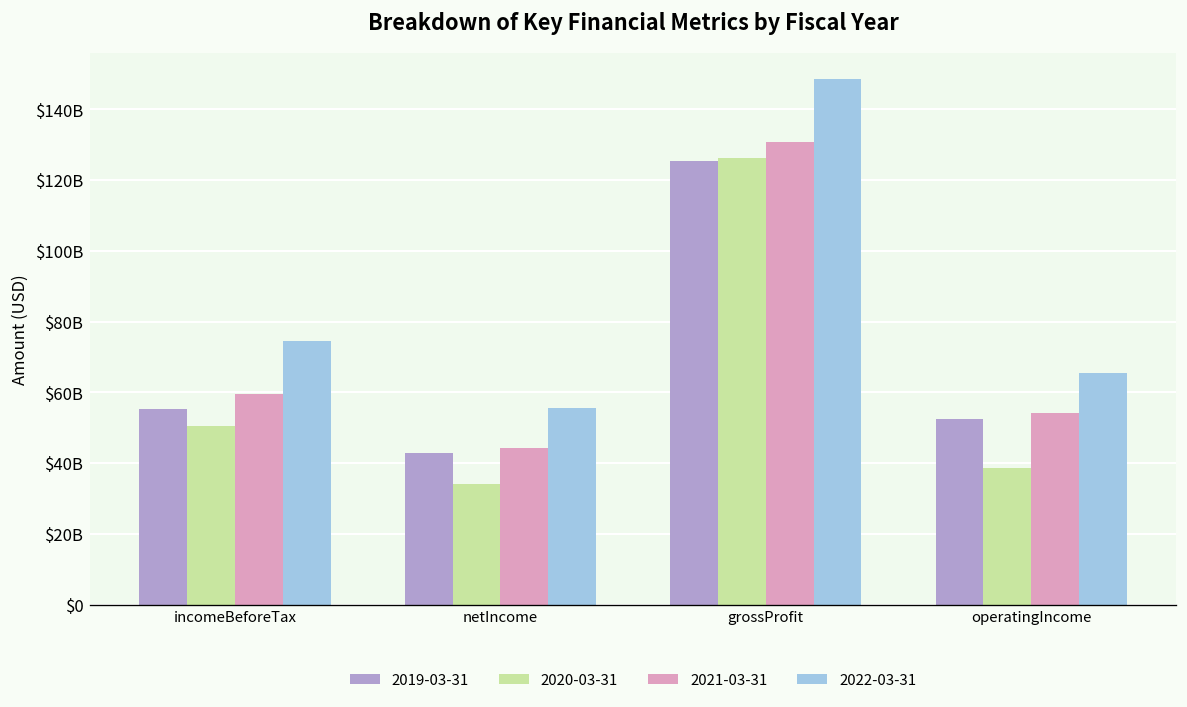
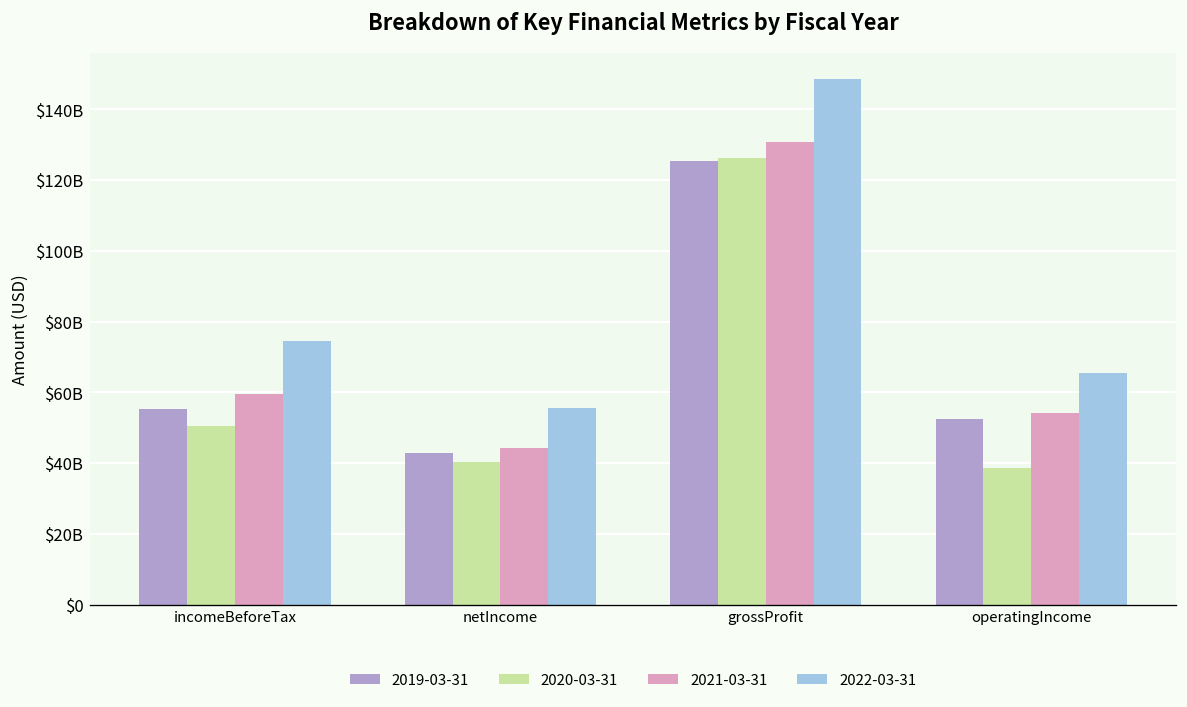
  {
    "2020-03-31": {
      "incomeBeforeTax": "$51000000000",
-     "netIncome": "$34000000000",
+     "netIncome": "$40000000000",
      "grossProfit": "$126000000000",
      "operatingIncome": "$39000000000"
    }
  }
